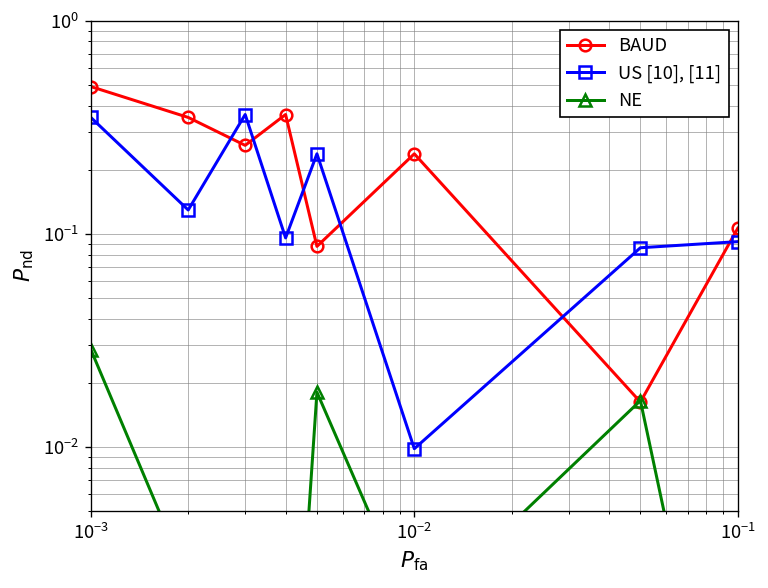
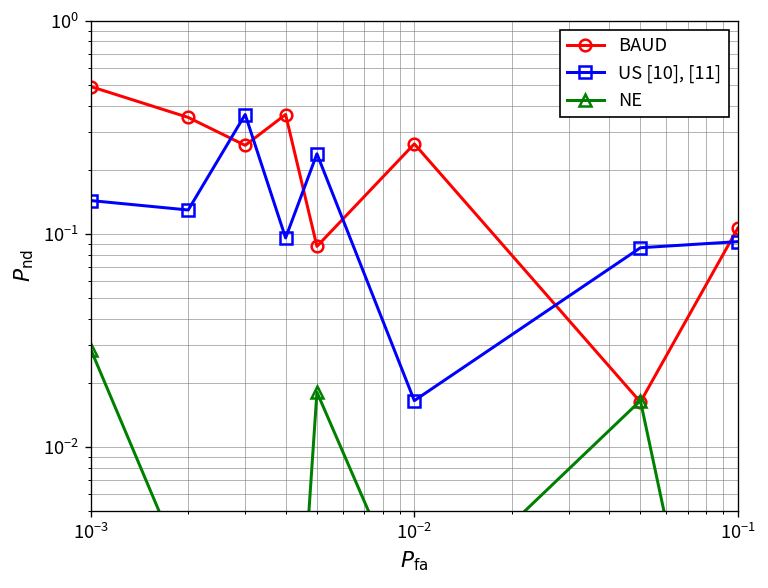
  {
    "BAUD": {
      "10^-3": 0.49,
-     "10^-2": 0.24,
+     "10^-2": 0.26,
      "10^-1": 0.11
    },
    "US [10], [11]": {
-     "10^-3": 0.35,
-     "10^-2": 0.010,
+     "10^-3": 0.14,
+     "10^-2": 0.017,
      "10^-1": 0.09
    },
    "NE": {
      "10^-3": 0.029
    }
  }
